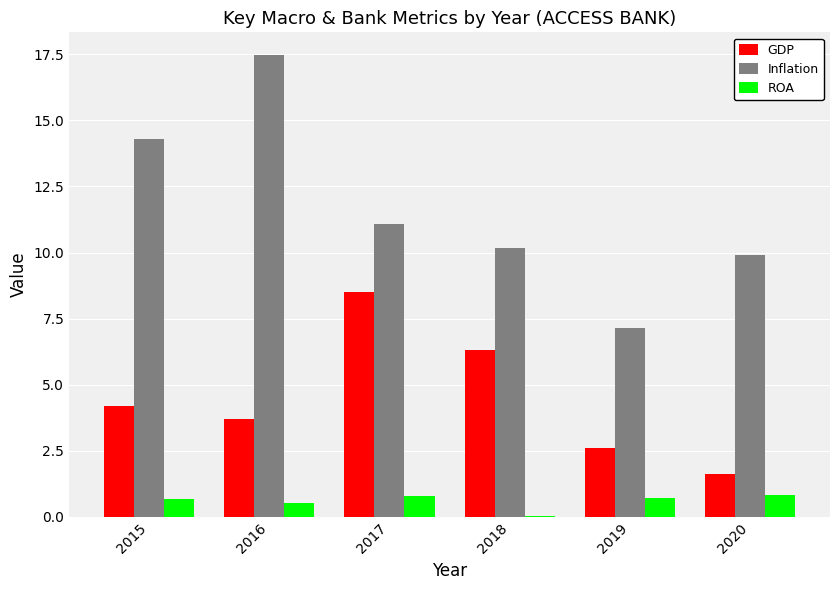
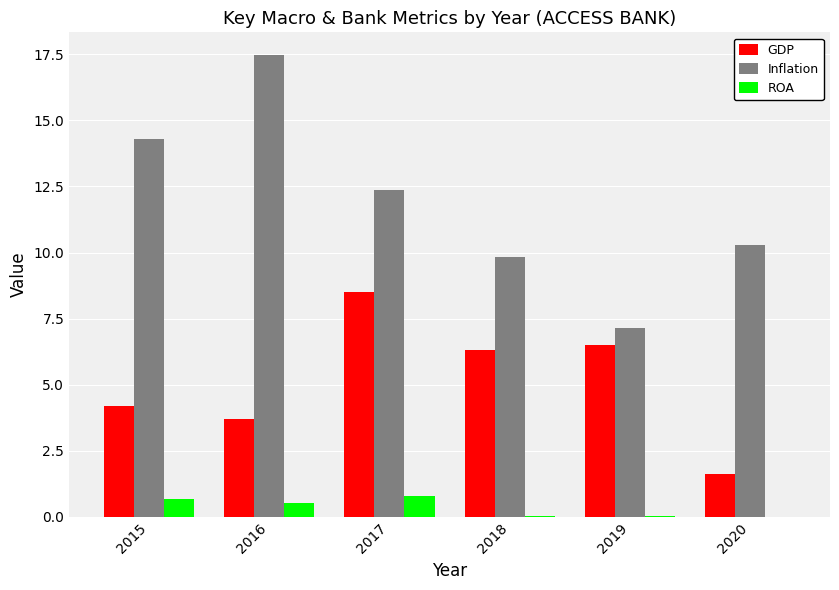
  {
    "GDP": {
      "2015": 4.2,
      "2016": 3.7,
      "2017": 8.5,
      "2018": 6.3,
-     "2019": 2.6,
+     "2019": 6.5,
      "2020": 1.6
    },
    "Inflation": {
      "2015": 14.3,
      "2016": 17.5,
-     "2017": 11.1,
-     "2018": 10.2,
+     "2017": 12.4,
+     "2018": 9.8,
      "2019": 7.1,
-     "2020": 9.9
+     "2020": 10.3
    },
    "ROA": {
      "2015": 0.7,
      "2016": 0.5,
      "2017": 0.8,
-     "2019": 0.7,
-     "2020": 0.8
+     "2019": 0.0,
+     "2020": 0.0
    }
  }
